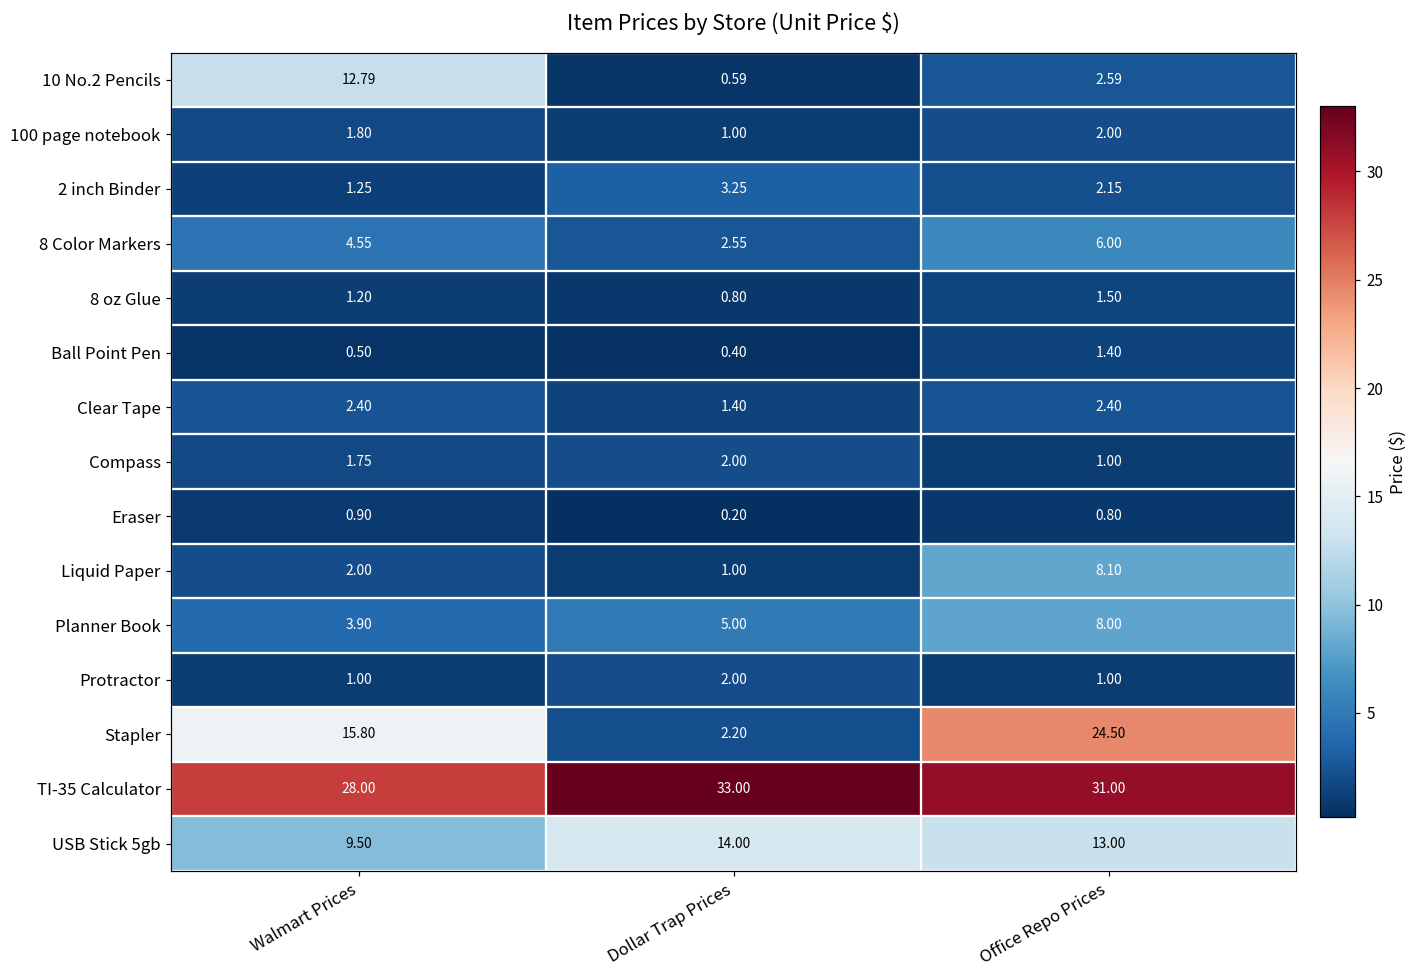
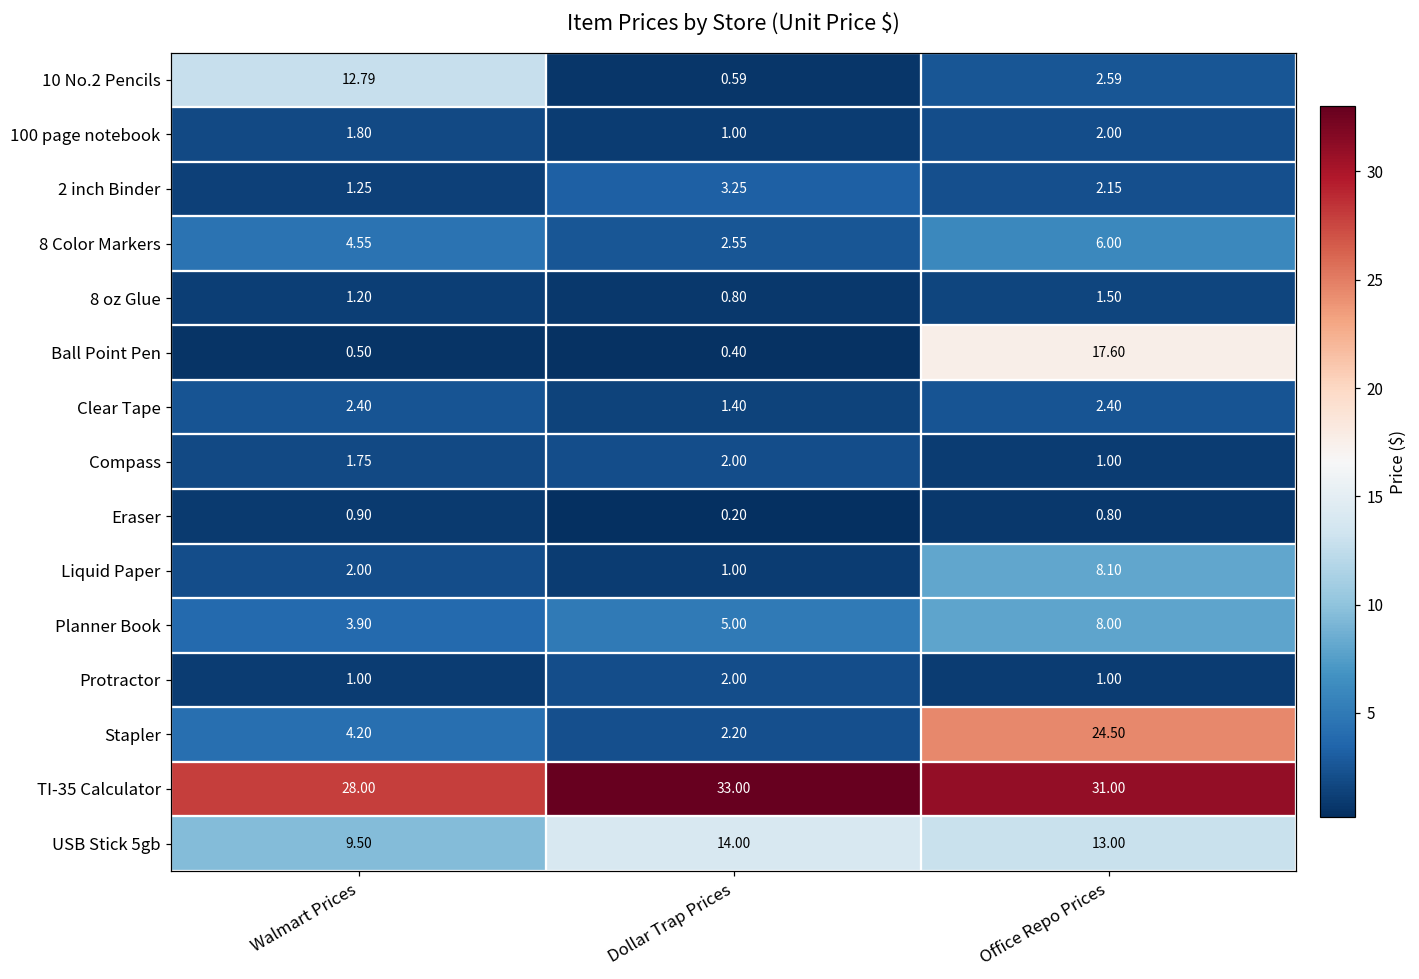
  {
    "10 No.2 Pencils": {
      "Walmart Prices": 12.79,
      "Dollar Trap Prices": 0.59,
      "Office Repo Prices": 2.59
    },
    "100 page notebook": {
      "Walmart Prices": 1.80,
      "Dollar Trap Prices": 1.00,
      "Office Repo Prices": 2.00
    },
    "2 inch Binder": {
      "Walmart Prices": 1.25,
      "Dollar Trap Prices": 3.25,
      "Office Repo Prices": 2.15
    },
    "8 Color Markers": {
      "Walmart Prices": 4.55,
      "Dollar Trap Prices": 2.55,
      "Office Repo Prices": 6.00
    },
    "8 oz Glue": {
      "Walmart Prices": 1.20,
      "Dollar Trap Prices": 0.80,
      "Office Repo Prices": 1.50
    },
    "Ball Point Pen": {
      "Walmart Prices": 0.50,
      "Dollar Trap Prices": 0.40,
-     "Office Repo Prices": 1.40
+     "Office Repo Prices": 17.60
    },
    "Clear Tape": {
      "Walmart Prices": 2.40,
      "Dollar Trap Prices": 1.40,
      "Office Repo Prices": 2.40
    },
    "Compass": {
      "Walmart Prices": 1.75,
      "Dollar Trap Prices": 2.00,
      "Office Repo Prices": 1.00
    },
    "Eraser": {
      "Walmart Prices": 0.90,
      "Dollar Trap Prices": 0.20,
      "Office Repo Prices": 0.80
    },
    "Liquid Paper": {
      "Walmart Prices": 2.00,
      "Dollar Trap Prices": 1.00,
      "Office Repo Prices": 8.10
    },
    "Planner Book": {
      "Walmart Prices": 3.90,
      "Dollar Trap Prices": 5.00,
      "Office Repo Prices": 8.00
    },
    "Protractor": {
      "Walmart Prices": 1.00,
      "Dollar Trap Prices": 2.00,
      "Office Repo Prices": 1.00
    },
    "Stapler": {
-     "Walmart Prices": 15.80,
+     "Walmart Prices": 4.20,
      "Dollar Trap Prices": 2.20,
      "Office Repo Prices": 24.50
    },
    "TI-35 Calculator": {
      "Walmart Prices": 28.00,
      "Dollar Trap Prices": 33.00,
      "Office Repo Prices": 31.00
    },
    "USB Stick 5gb": {
      "Walmart Prices": 9.50,
      "Dollar Trap Prices": 14.00,
      "Office Repo Prices": 13.00
    }
  }
